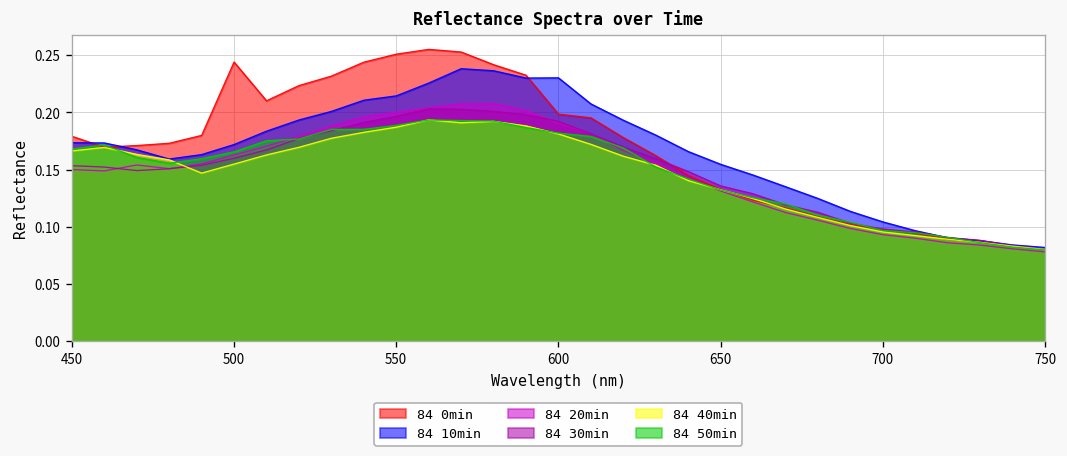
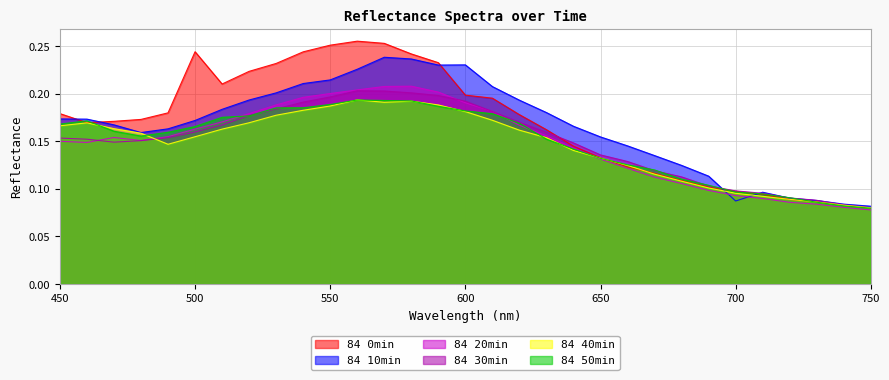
  {
    "84 0min": {
      "450": 0.18,
      "500": 0.24,
      "550": 0.25,
      "600": 0.20
    },
    "84 10min": {
      "450": 0.17,
      "500": 0.17,
      "550": 0.21,
      "600": 0.23,
      "650": 0.15,
-     "700": 0.10
+     "700": 0.09
    },
    "84 40min": {
      "500": 0.15
    },
    "84 50min": {
      "500": 0.17
    }
  }
